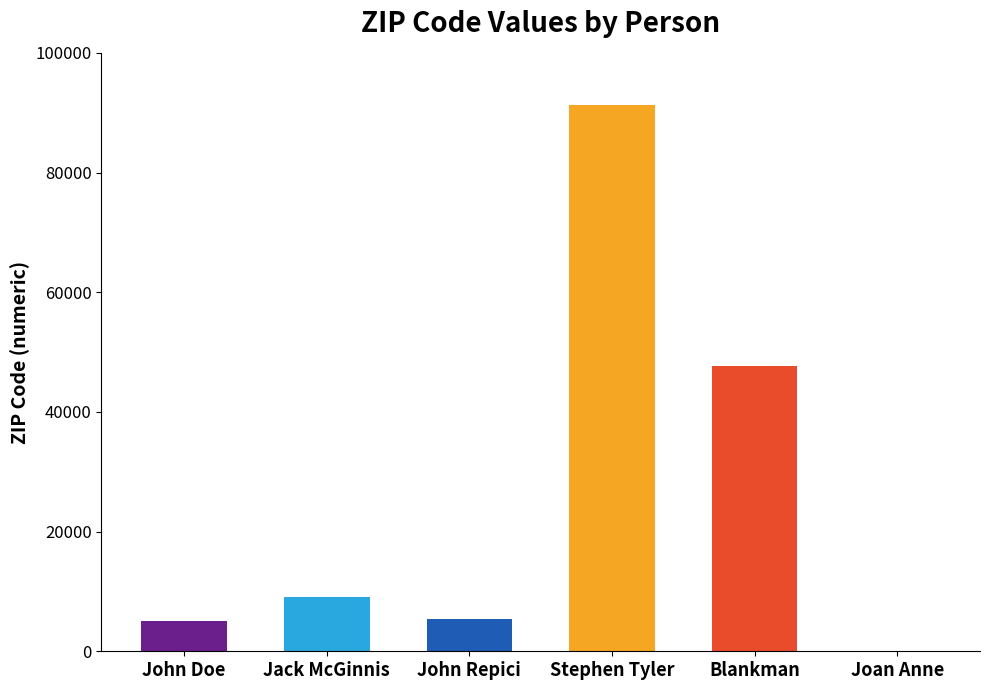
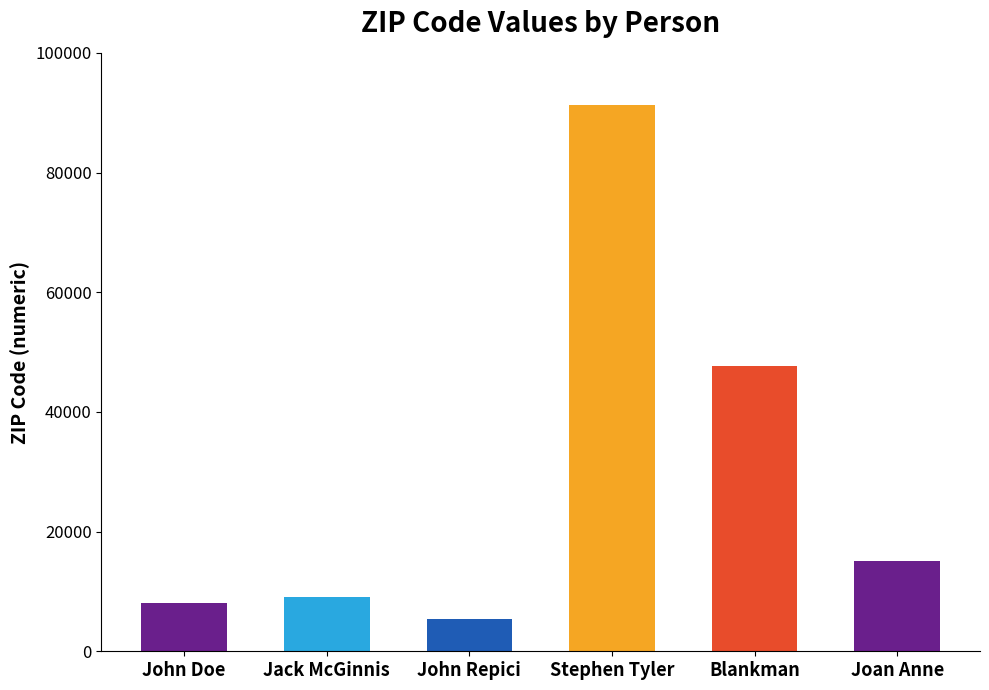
  {
-   "John Doe": 5000,
+   "John Doe": 8000,
    "Jack McGinnis": 9000,
    "John Repici": 5000,
    "Stephen Tyler": 91000,
    "Blankman": 48000,
-   "Joan Anne": 0
+   "Joan Anne": 15000
  }
